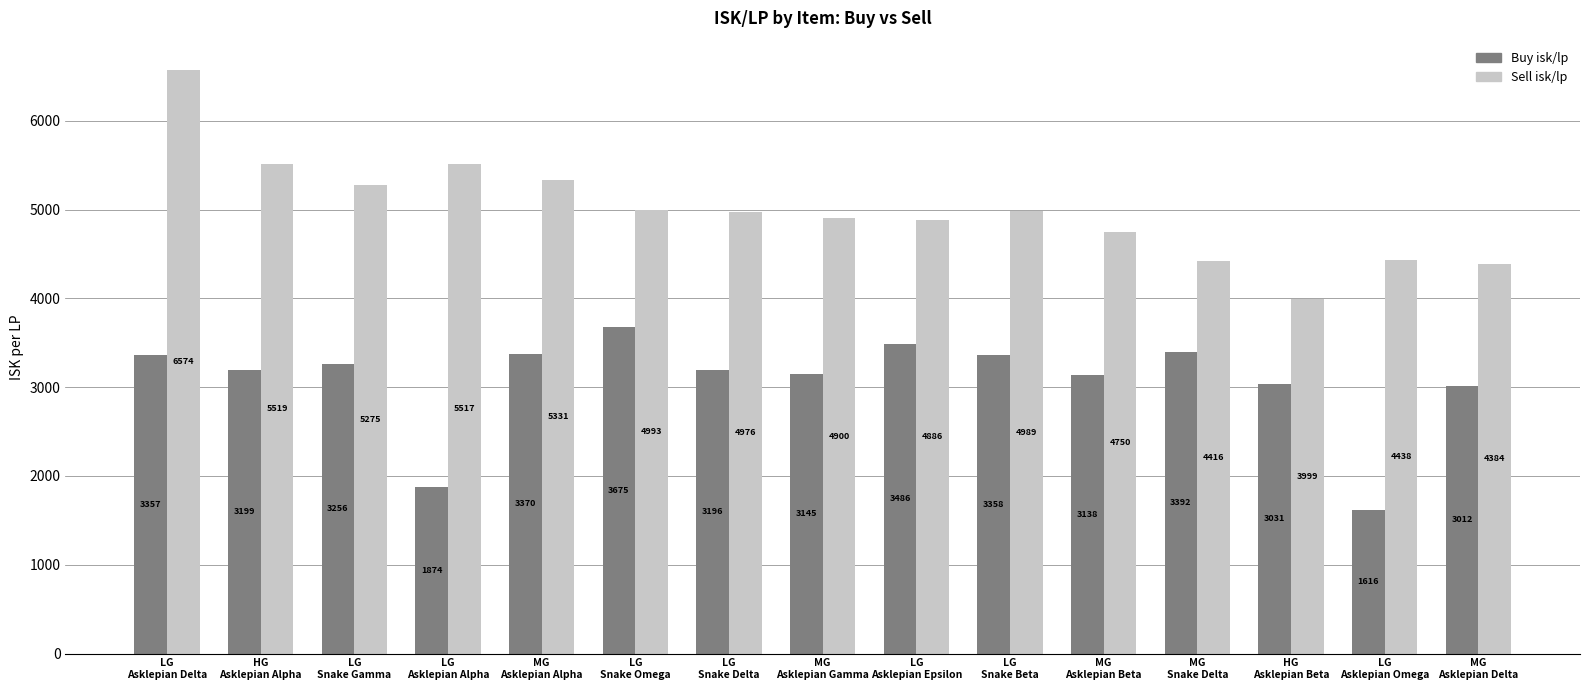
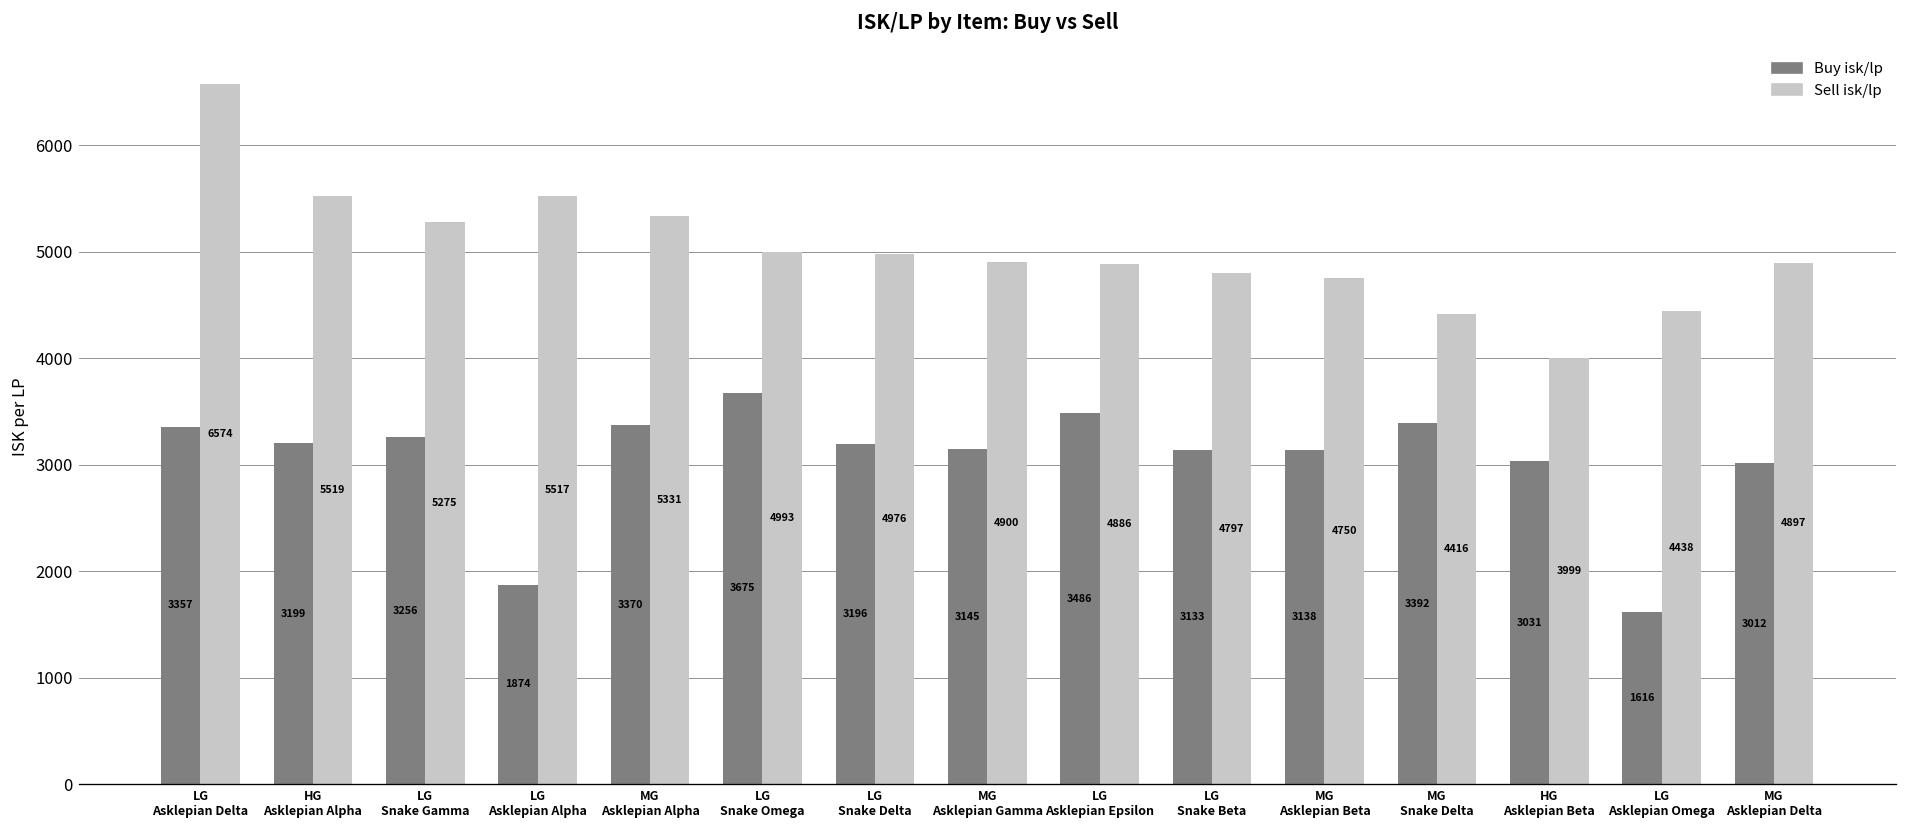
  {
    "Buy isk/lp": {
      "LG Asklepian Delta": 3357,
      "HG Asklepian Alpha": 3199,
      "LG Snake Gamma": 3256,
      "LG Asklepian Alpha": 1874,
      "MG Asklepian Alpha": 3370,
      "LG Snake Omega": 3675,
      "LG Snake Delta": 3196,
      "MG Asklepian Gamma": 3145,
      "LG Asklepian Epsilon": 3486,
-     "LG Snake Beta": 3358,
+     "LG Snake Beta": 3133,
      "MG Asklepian Beta": 3138,
      "MG Snake Delta": 3392,
      "HG Asklepian Beta": 3031,
      "LG Asklepian Omega": 1616,
      "MG Asklepian Delta": 3012
    },
    "Sell isk/lp": {
      "LG Asklepian Delta": 6574,
      "HG Asklepian Alpha": 5519,
      "LG Snake Gamma": 5275,
      "LG Asklepian Alpha": 5517,
      "MG Asklepian Alpha": 5331,
      "LG Snake Omega": 4993,
      "LG Snake Delta": 4976,
      "MG Asklepian Gamma": 4900,
      "LG Asklepian Epsilon": 4886,
-     "LG Snake Beta": 4989,
+     "LG Snake Beta": 4797,
      "MG Asklepian Beta": 4750,
      "MG Snake Delta": 4416,
      "HG Asklepian Beta": 3999,
      "LG Asklepian Omega": 4438,
-     "MG Asklepian Delta": 4384
+     "MG Asklepian Delta": 4897
    }
  }
